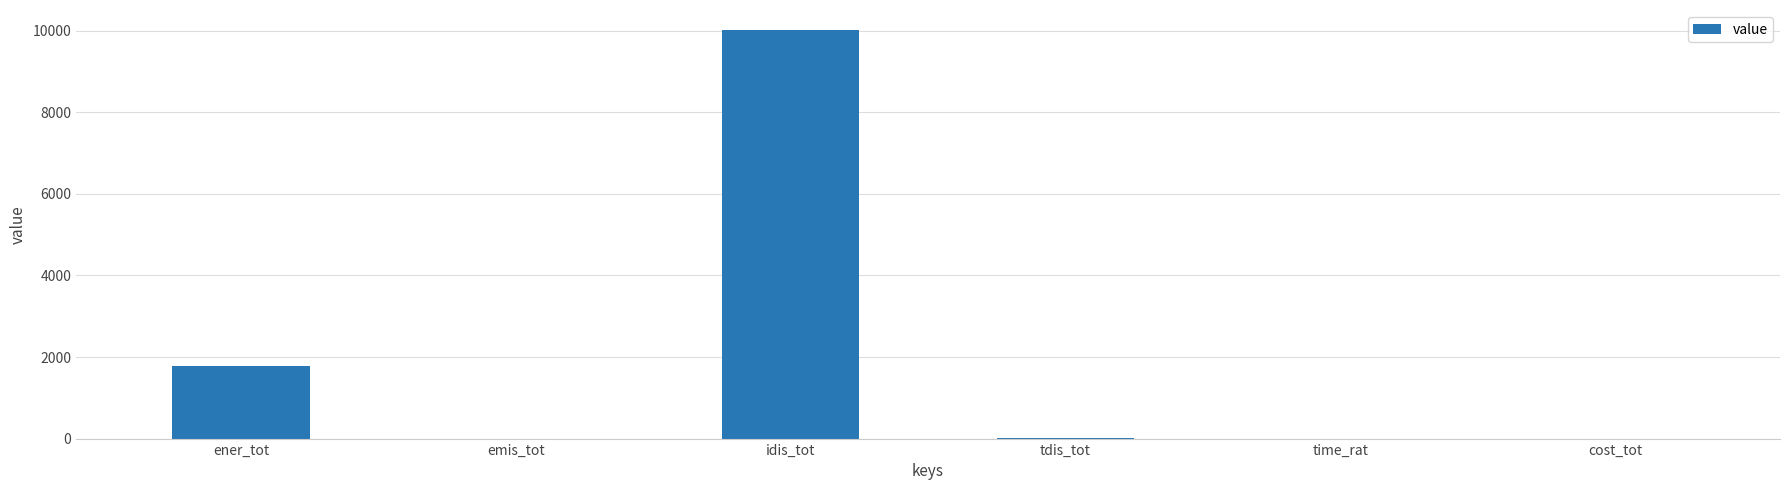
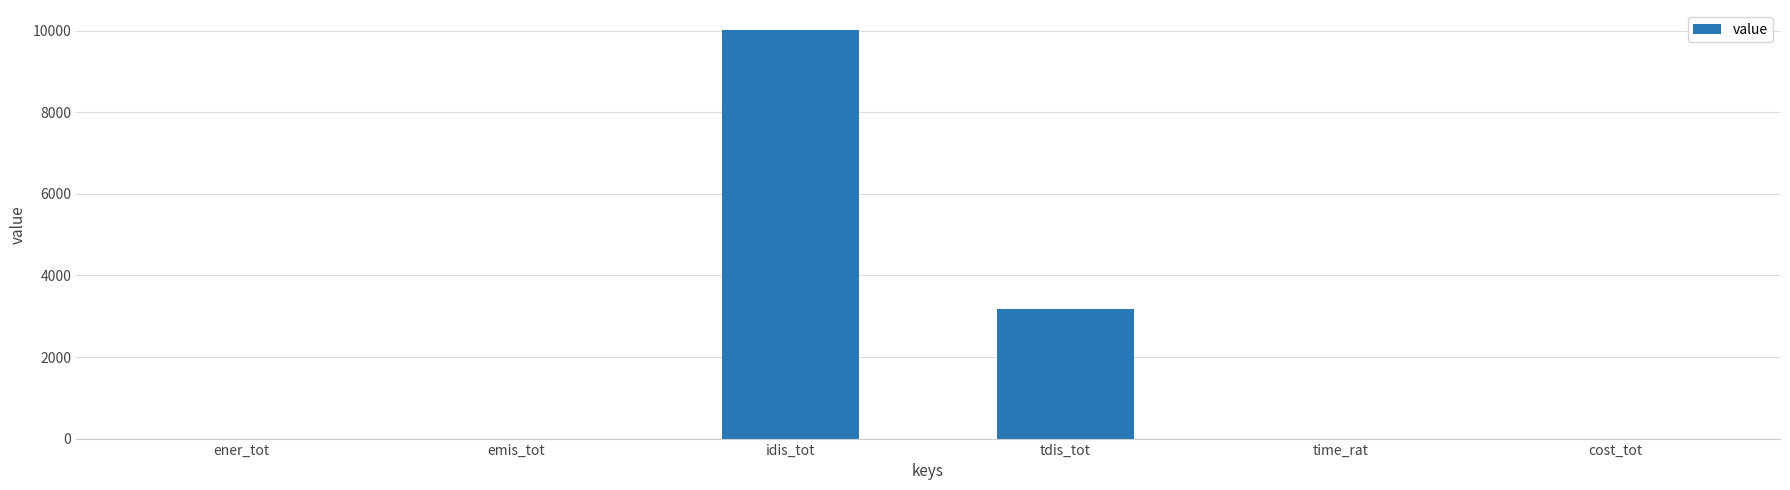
  {
-   "ener_tot": 1800,
+   "ener_tot": 0,
    "idis_tot": 10000,
-   "tdis_tot": 0
+   "tdis_tot": 3200
  }
